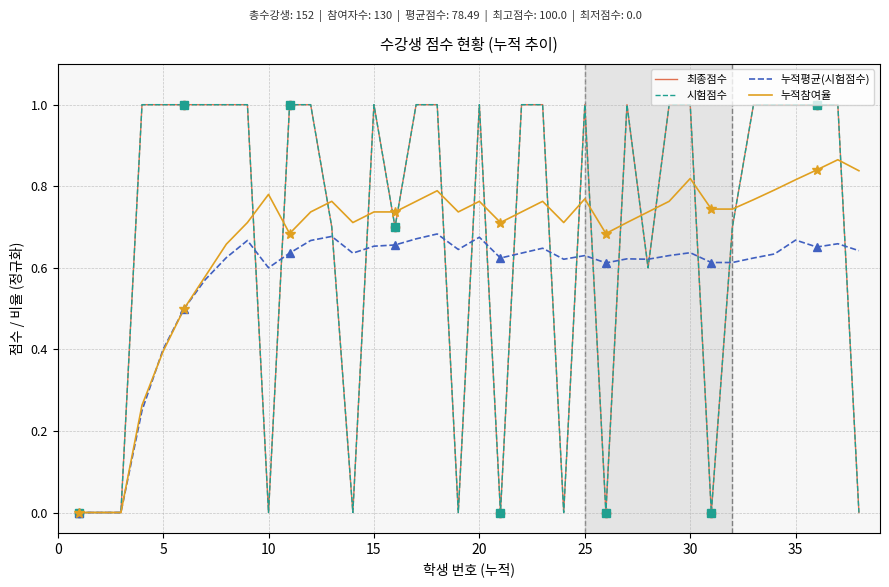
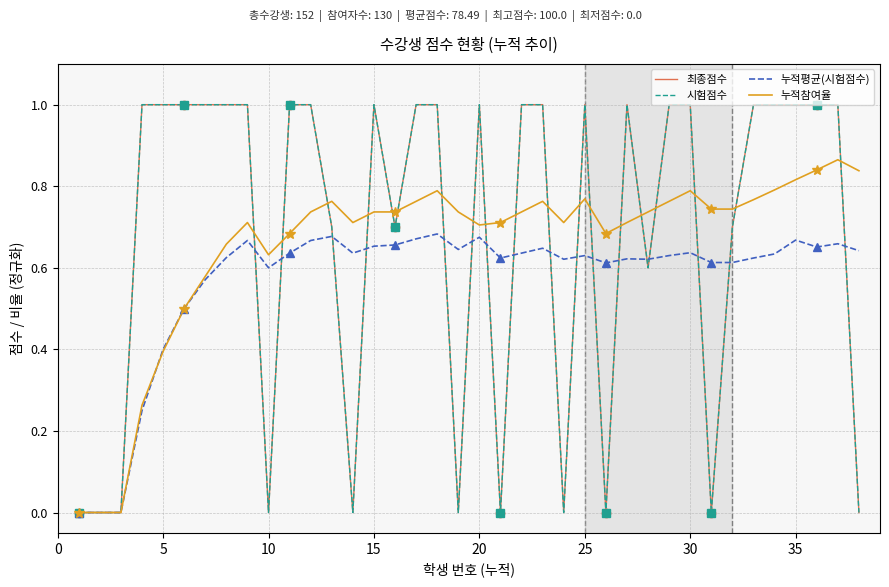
  {
    "시험점수": {
      "5": 1.00,
      "10": 0.00,
      "15": 1.00,
      "20": 1.00,
      "25": 1.00
    },
    "누적평균(시험점수)": {
      "10": 0.60,
      "15": 0.65,
      "20": 0.68,
      "25": 0.63,
      "30": 0.64,
      "35": 0.67
    },
    "누적참여율": {
-     "10": 0.78,
+     "10": 0.63,
      "15": 0.74,
-     "20": 0.76,
+     "20": 0.71,
      "25": 0.77,
-     "30": 0.82,
+     "30": 0.79,
      "35": 0.82
    }
  }
